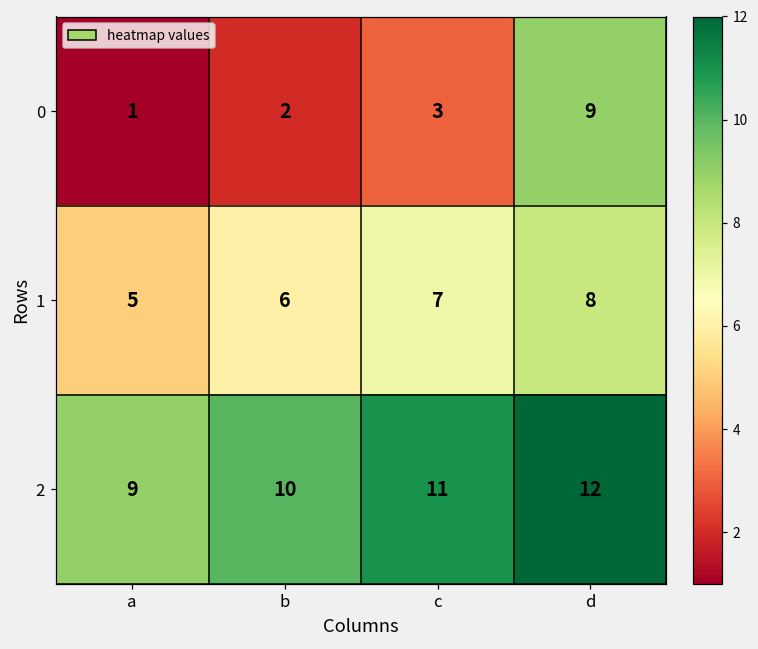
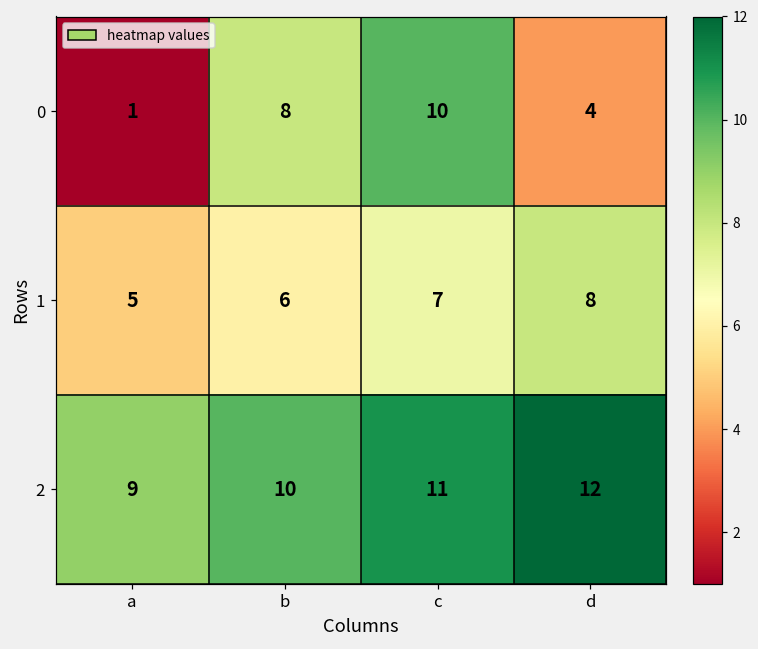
  {
    "0": {
      "a": 1,
-     "b": 2,
-     "c": 3,
-     "d": 9
+     "b": 8,
+     "c": 10,
+     "d": 4
    },
    "1": {
      "a": 5,
      "b": 6,
      "c": 7,
      "d": 8
    },
    "2": {
      "a": 9,
      "b": 10,
      "c": 11,
      "d": 12
    }
  }
